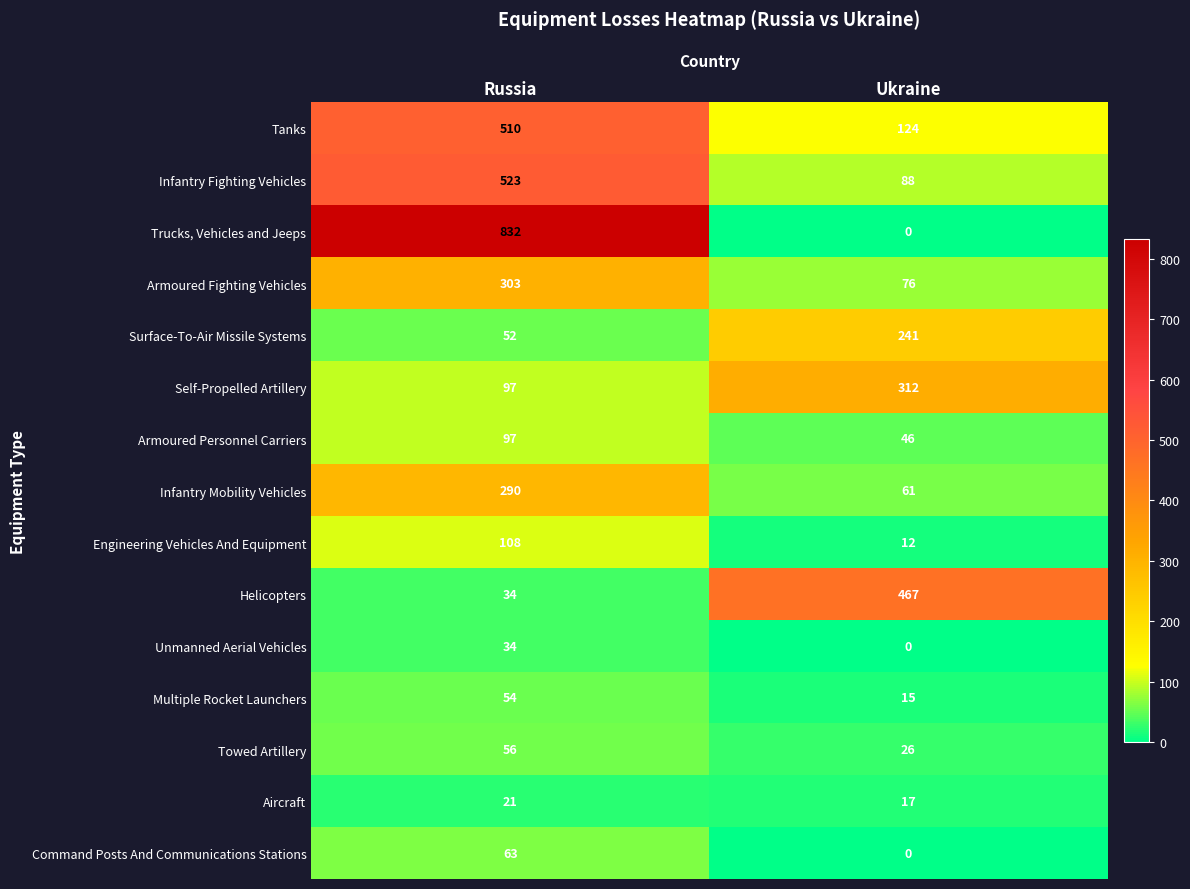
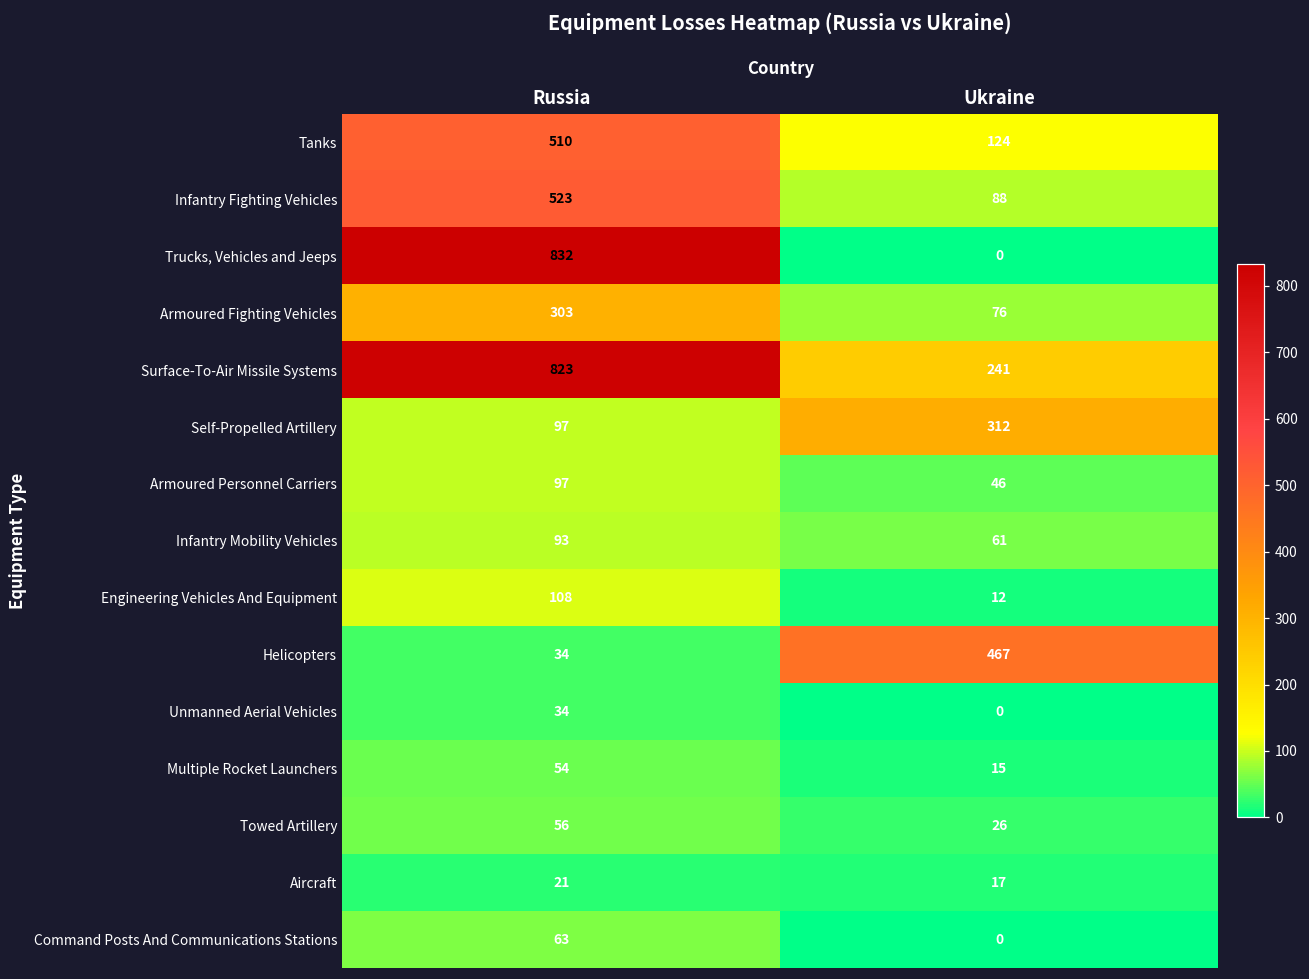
  {
    "Tanks": {
      "Russia": 510,
      "Ukraine": 124
    },
    "Infantry Fighting Vehicles": {
      "Russia": 523,
      "Ukraine": 88
    },
    "Trucks, Vehicles and Jeeps": {
      "Russia": 832,
      "Ukraine": 0
    },
    "Armoured Fighting Vehicles": {
      "Russia": 303,
      "Ukraine": 76
    },
    "Surface-To-Air Missile Systems": {
-     "Russia": 52,
+     "Russia": 823,
      "Ukraine": 241
    },
    "Self-Propelled Artillery": {
      "Russia": 97,
      "Ukraine": 312
    },
    "Armoured Personnel Carriers": {
      "Russia": 97,
      "Ukraine": 46
    },
    "Infantry Mobility Vehicles": {
-     "Russia": 290,
+     "Russia": 93,
      "Ukraine": 61
    },
    "Engineering Vehicles And Equipment": {
      "Russia": 108,
      "Ukraine": 12
    },
    "Helicopters": {
      "Russia": 34,
      "Ukraine": 467
    },
    "Unmanned Aerial Vehicles": {
      "Russia": 34,
      "Ukraine": 0
    },
    "Multiple Rocket Launchers": {
      "Russia": 54,
      "Ukraine": 15
    },
    "Towed Artillery": {
      "Russia": 56,
      "Ukraine": 26
    },
    "Aircraft": {
      "Russia": 21,
      "Ukraine": 17
    },
    "Command Posts And Communications Stations": {
      "Russia": 63,
      "Ukraine": 0
    }
  }
